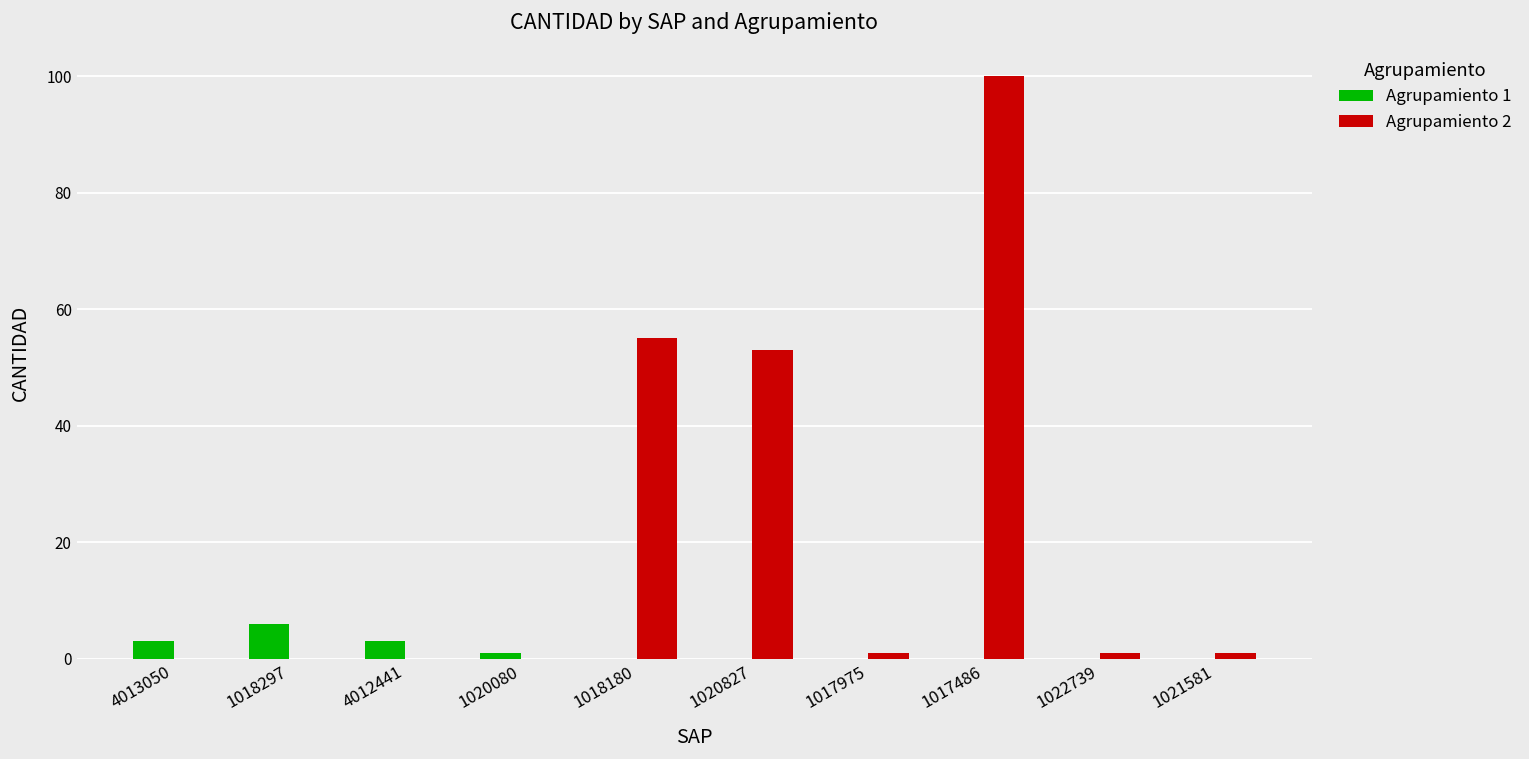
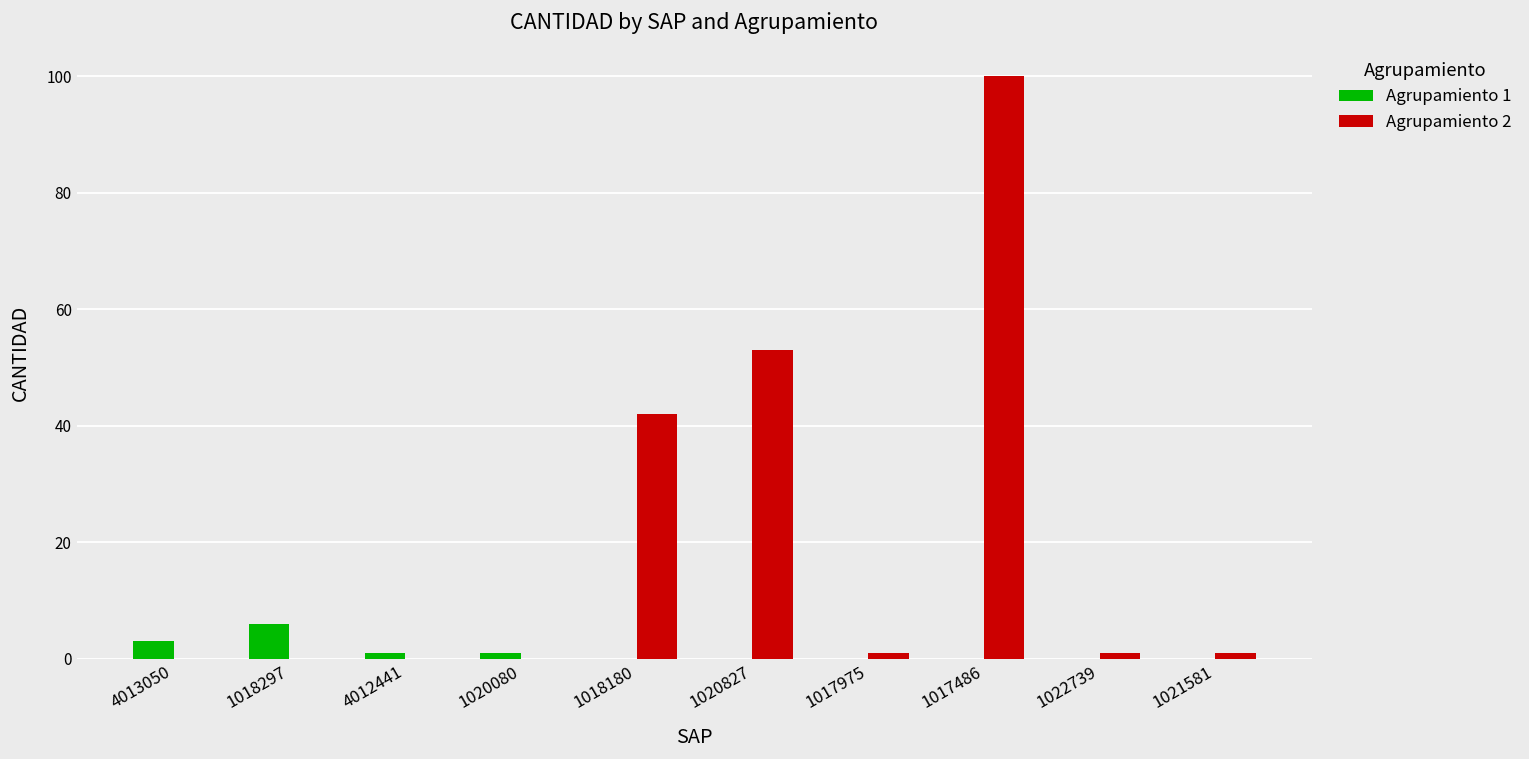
  {
    "Agrupamiento 1": {
      "4013050": 3,
      "1018297": 6,
-     "4012441": 3,
+     "4012441": 1,
      "1020080": 1,
      "1018180": 0,
      "1020827": 0,
      "1017975": 0,
      "1017486": 0,
      "1022739": 0,
      "1021581": 0
    },
    "Agrupamiento 2": {
      "4013050": 0,
      "1018297": 0,
      "4012441": 0,
      "1020080": 0,
-     "1018180": 55,
+     "1018180": 42,
      "1020827": 53,
      "1017975": 1,
      "1017486": 100,
      "1022739": 1,
      "1021581": 1
    }
  }
